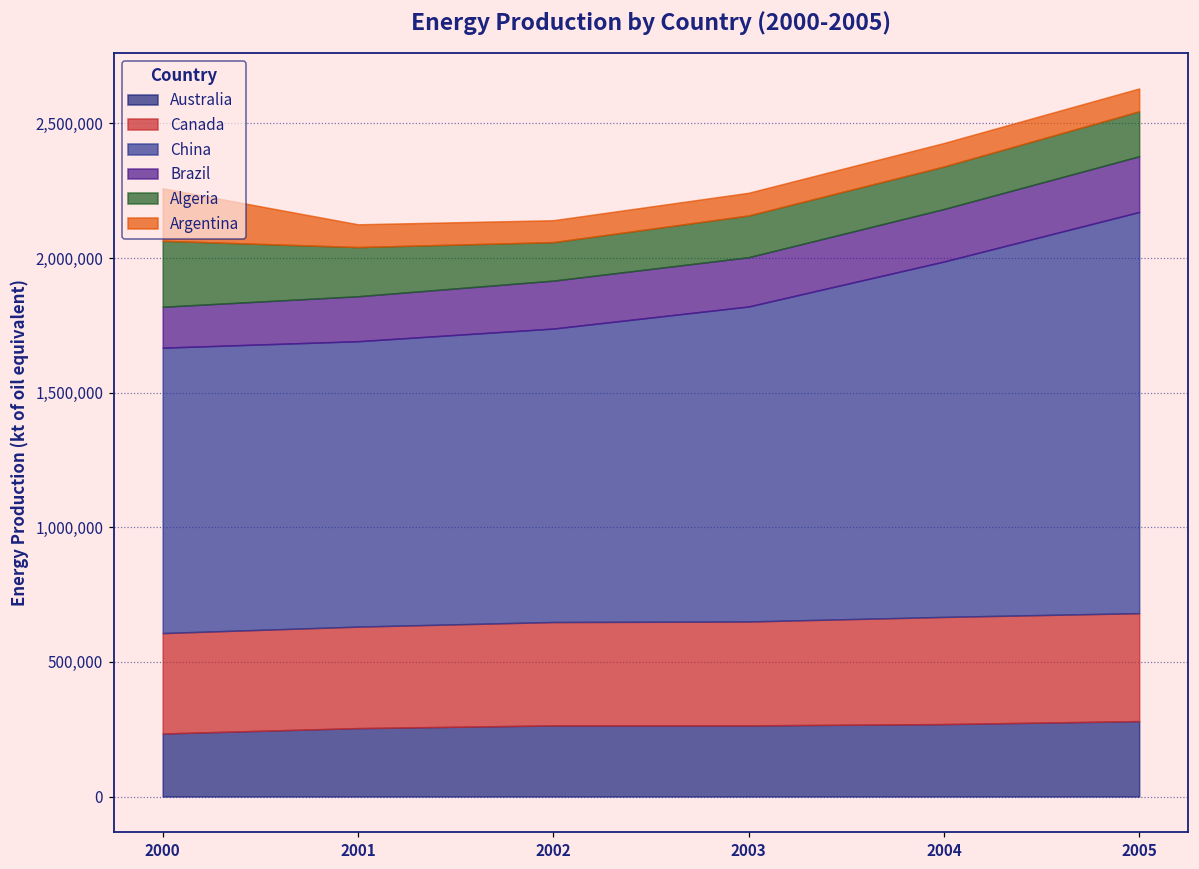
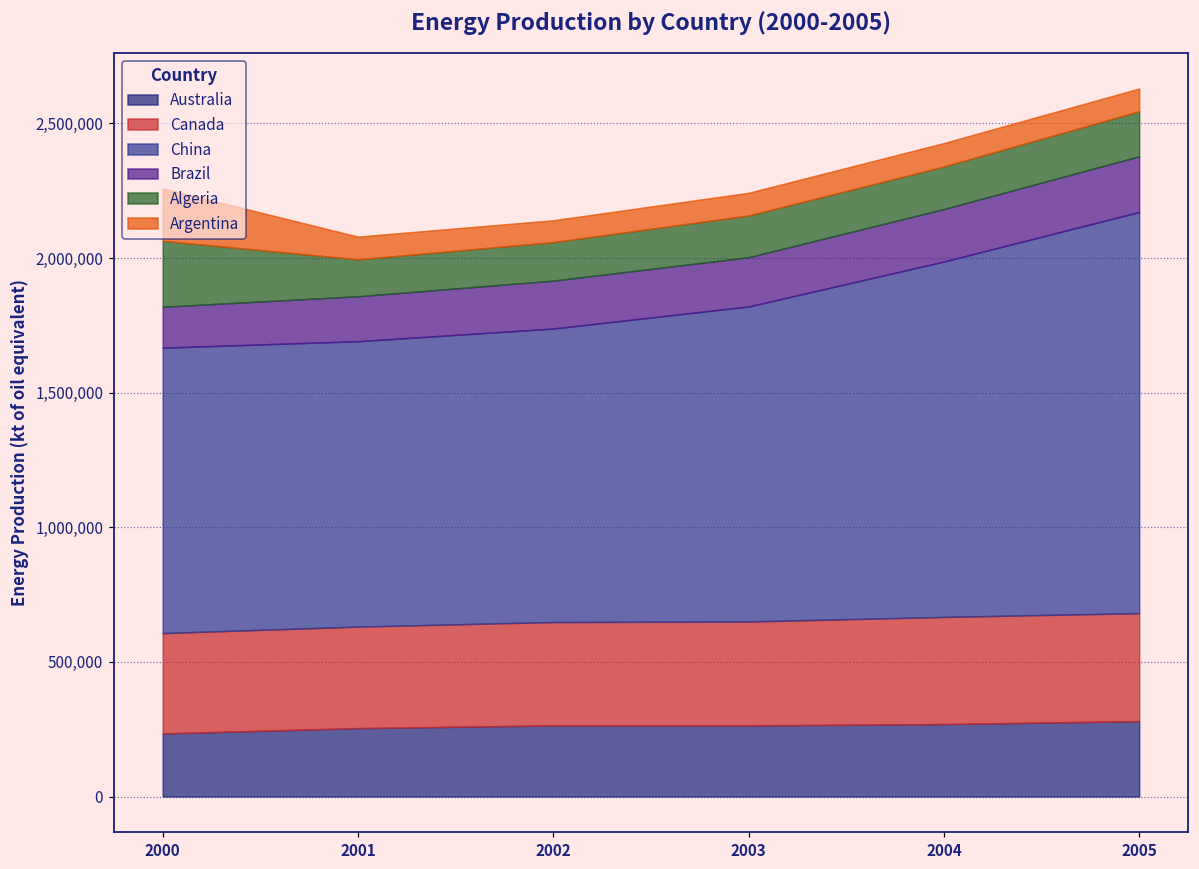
  {
    "Canada": {
      "2000": "370,000",
      "2001": "380,000",
      "2002": "380,000",
      "2003": "390,000",
      "2004": "400,000",
      "2005": "400,000"
    },
    "Algeria": {
      "2000": "250,000",
-     "2001": "180,000",
+     "2001": "140,000",
      "2002": "140,000",
      "2003": "160,000",
      "2004": "160,000",
      "2005": "170,000"
    },
    "Argentina": {
      "2001": "80,000",
      "2002": "80,000",
      "2003": "80,000",
      "2004": "90,000",
      "2005": "80,000"
    }
  }
